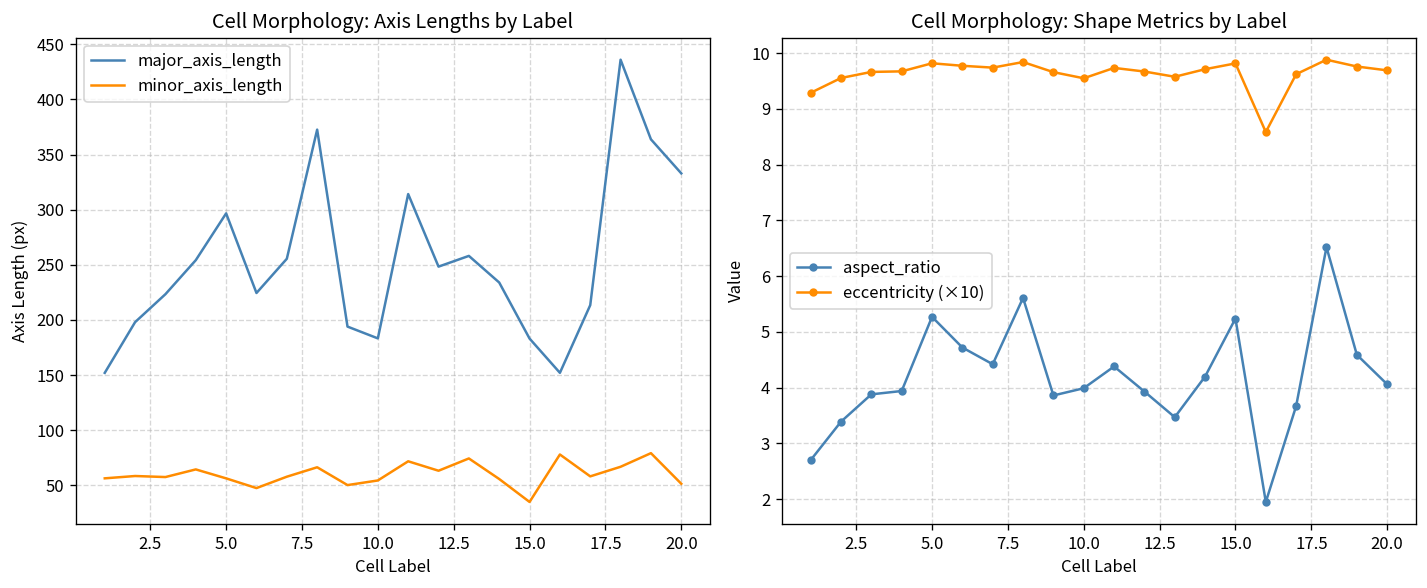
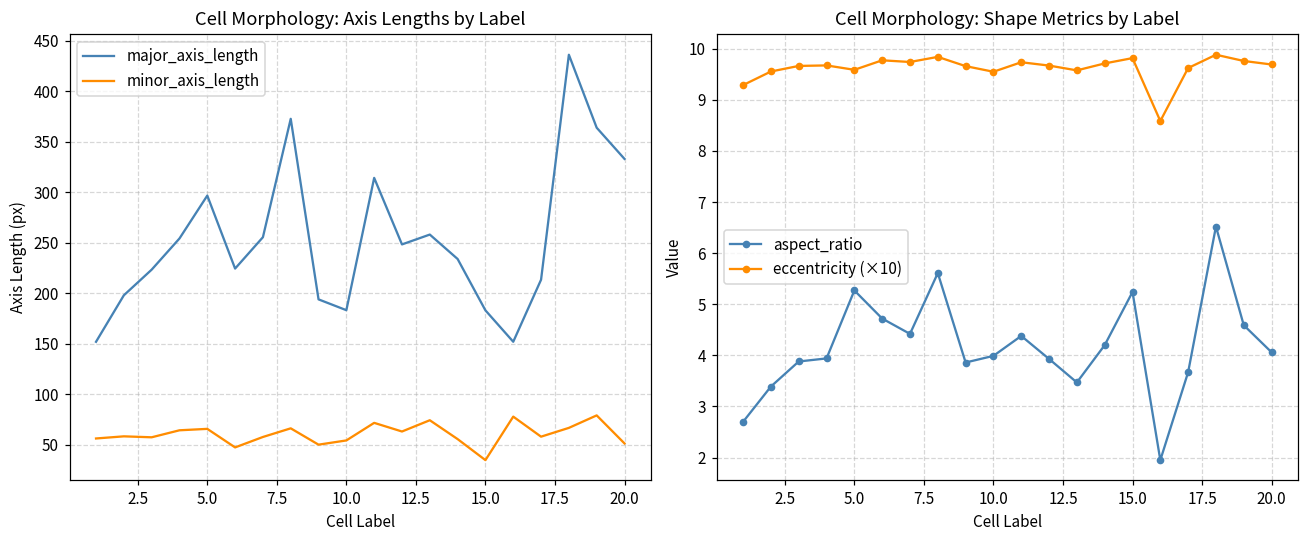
  {
    "Cell Morphology: Axis Lengths by Label": {
      "major_axis_length": {
        "5.0": 300,
        "10.0": 180,
        "15.0": 180,
        "20.0": 330
      },
      "minor_axis_length": {
-       "5.0": 60,
+       "5.0": 70,
        "10.0": 50,
        "15.0": 30,
        "20.0": 50
      }
    },
    "Cell Morphology: Shape Metrics by Label": {
      "aspect_ratio": {
        "5.0": 5.3,
        "10.0": 4.0,
        "15.0": 5.2,
        "20.0": 4.1
      },
      "eccentricity (×10)": {
-       "5.0": 9.8,
+       "5.0": 9.6,
        "10.0": 9.5,
        "15.0": 9.8,
        "20.0": 9.7
      }
    }
  }
